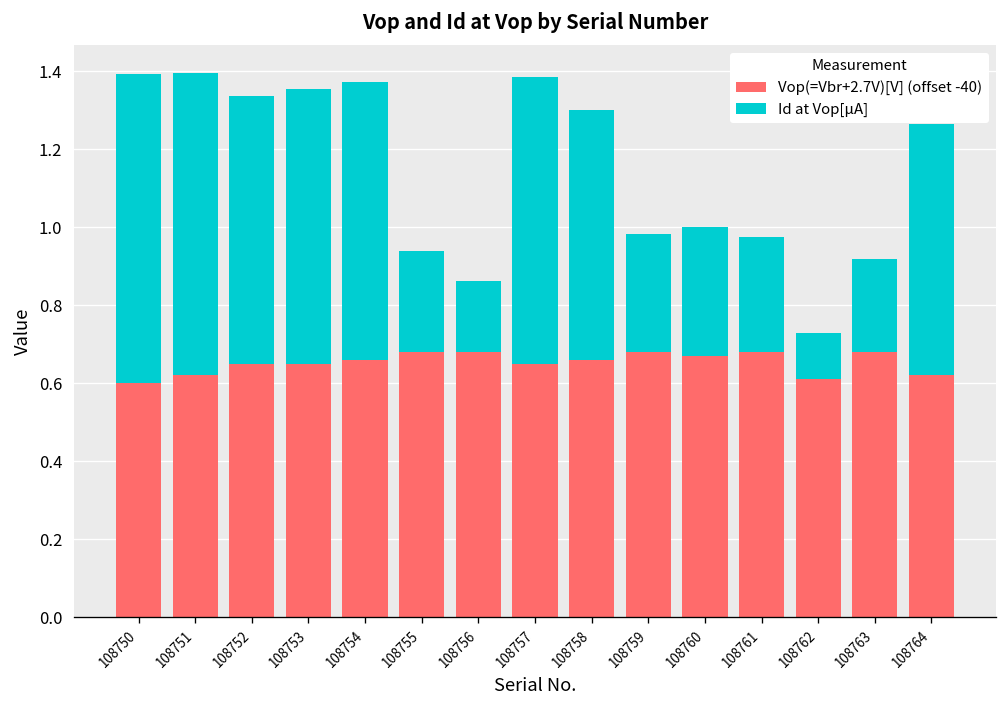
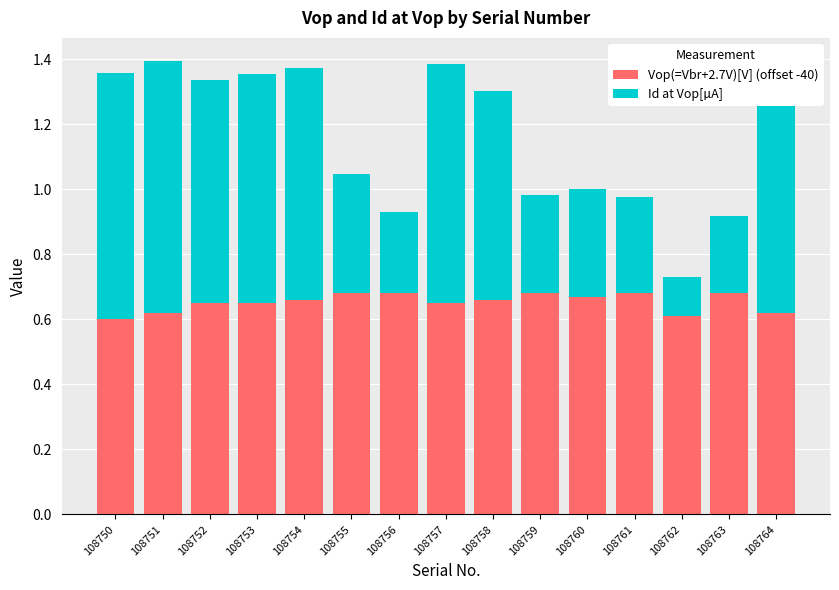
  {
    "Vop(=Vbr+2.7V)[V] (offset -40)": {
      "108750": 0.60,
      "108751": 0.62,
      "108752": 0.65,
      "108753": 0.65,
      "108754": 0.66,
      "108755": 0.68,
      "108756": 0.68,
      "108757": 0.65,
      "108758": 0.66,
      "108759": 0.68,
      "108760": 0.67,
      "108761": 0.68,
      "108762": 0.61,
      "108763": 0.68,
      "108764": 0.62
    },
    "Id at Vop[µA]": {
-     "108750": 0.79,
+     "108750": 0.76,
      "108751": 0.78,
      "108752": 0.69,
      "108753": 0.71,
      "108754": 0.71,
-     "108755": 0.26,
-     "108756": 0.18,
+     "108755": 0.37,
+     "108756": 0.25,
      "108757": 0.73,
      "108758": 0.64,
      "108759": 0.30,
      "108760": 0.33,
      "108761": 0.29,
      "108762": 0.12,
      "108763": 0.24
    }
  }
